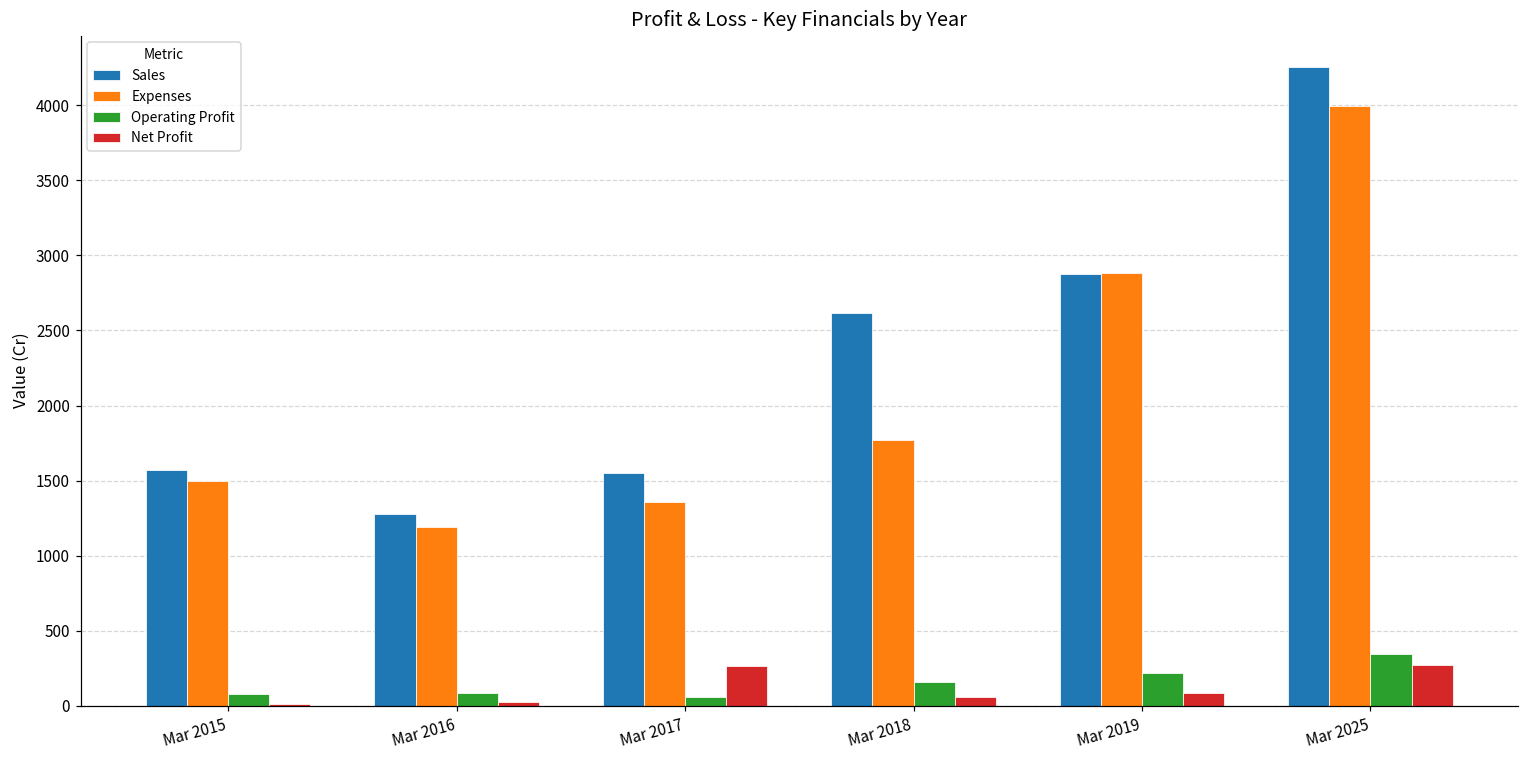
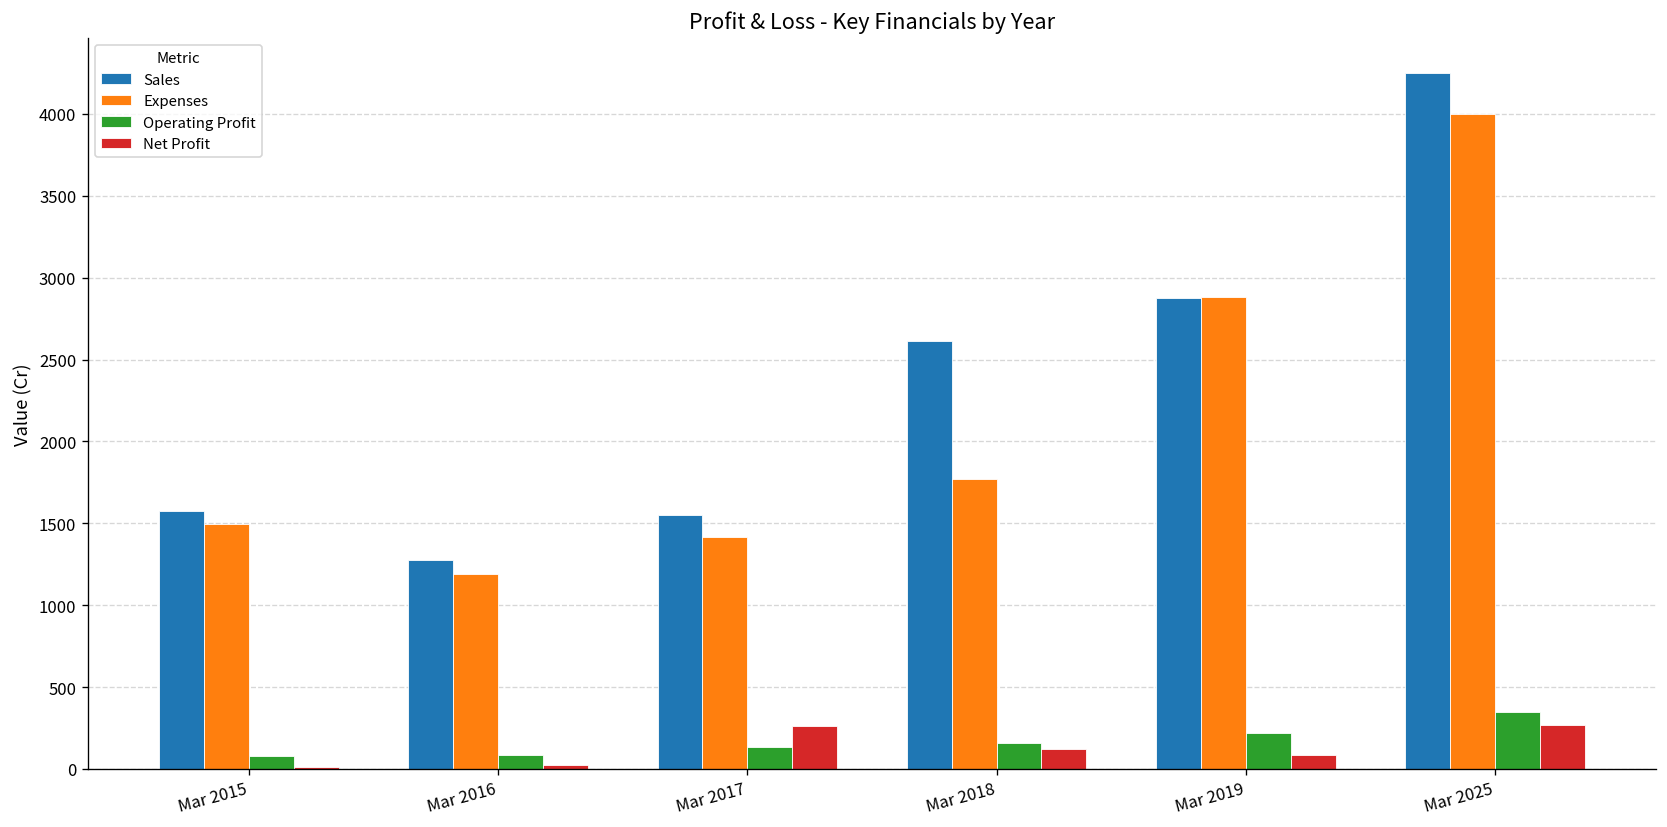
  {
    "Sales": {
      "Mar 2015": 1570,
      "Mar 2016": 1280,
      "Mar 2017": 1550,
      "Mar 2018": 2610,
      "Mar 2019": 2870,
      "Mar 2025": 4250
    },
    "Expenses": {
      "Mar 2015": 1490,
      "Mar 2016": 1190,
-     "Mar 2017": 1350,
+     "Mar 2017": 1420,
      "Mar 2018": 1770,
      "Mar 2019": 2880,
      "Mar 2025": 4000
    },
    "Operating Profit": {
      "Mar 2015": 80,
      "Mar 2016": 90,
-     "Mar 2017": 60,
+     "Mar 2017": 130,
      "Mar 2018": 160,
      "Mar 2019": 220,
      "Mar 2025": 350
    },
    "Net Profit": {
      "Mar 2016": 30,
      "Mar 2017": 260,
-     "Mar 2018": 60,
+     "Mar 2018": 120,
      "Mar 2019": 90,
      "Mar 2025": 270
    }
  }
